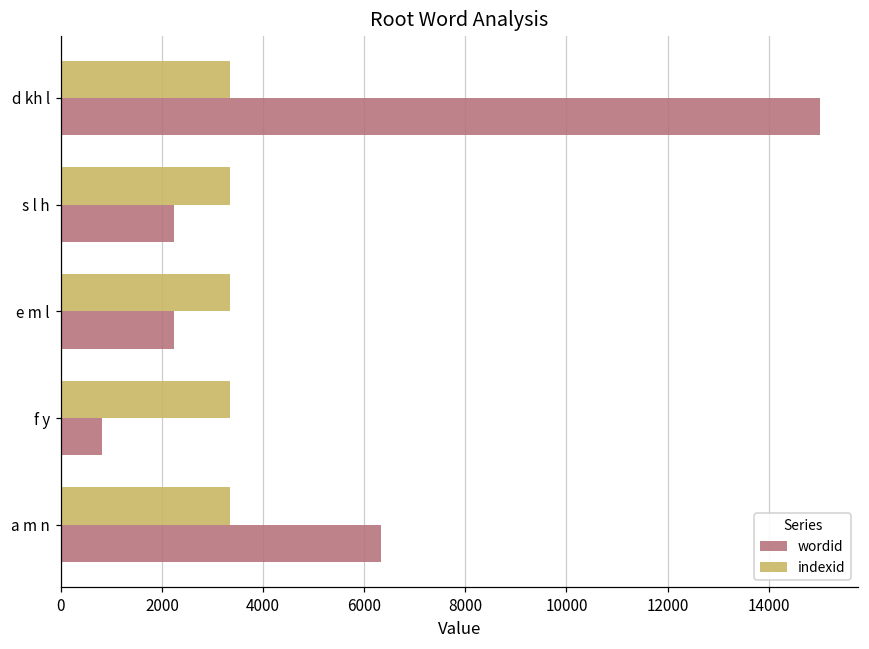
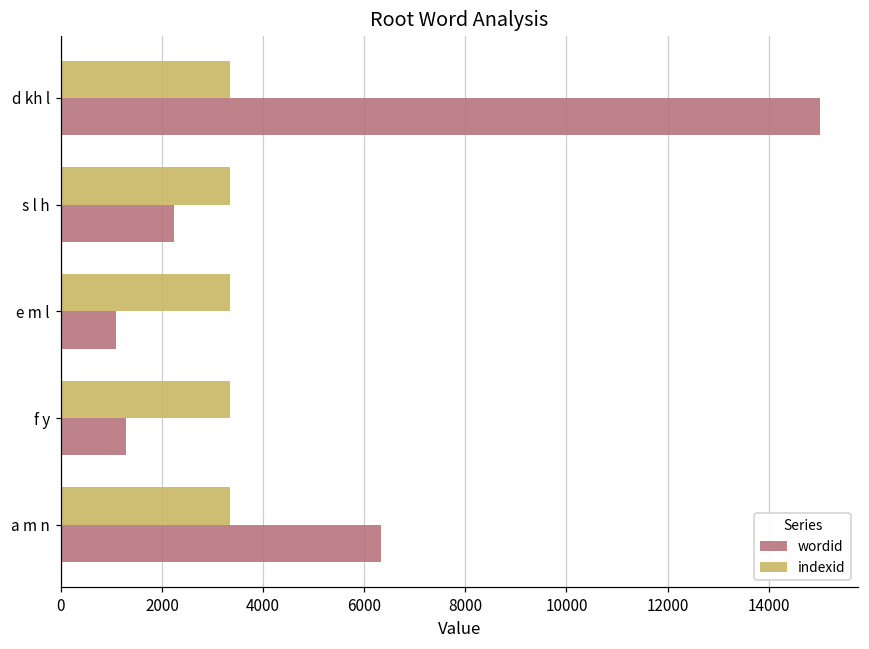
  {
    "wordid": {
      "d kh l": 15000,
      "s l h": 2200,
-     "e m l": 2200,
-     "f y": 800,
+     "e m l": 1100,
+     "f y": 1300,
      "a m n": 6300
    },
    "indexid": {
      "d kh l": 3300,
      "s l h": 3300,
      "e m l": 3300,
      "f y": 3300,
      "a m n": 3300
    }
  }
